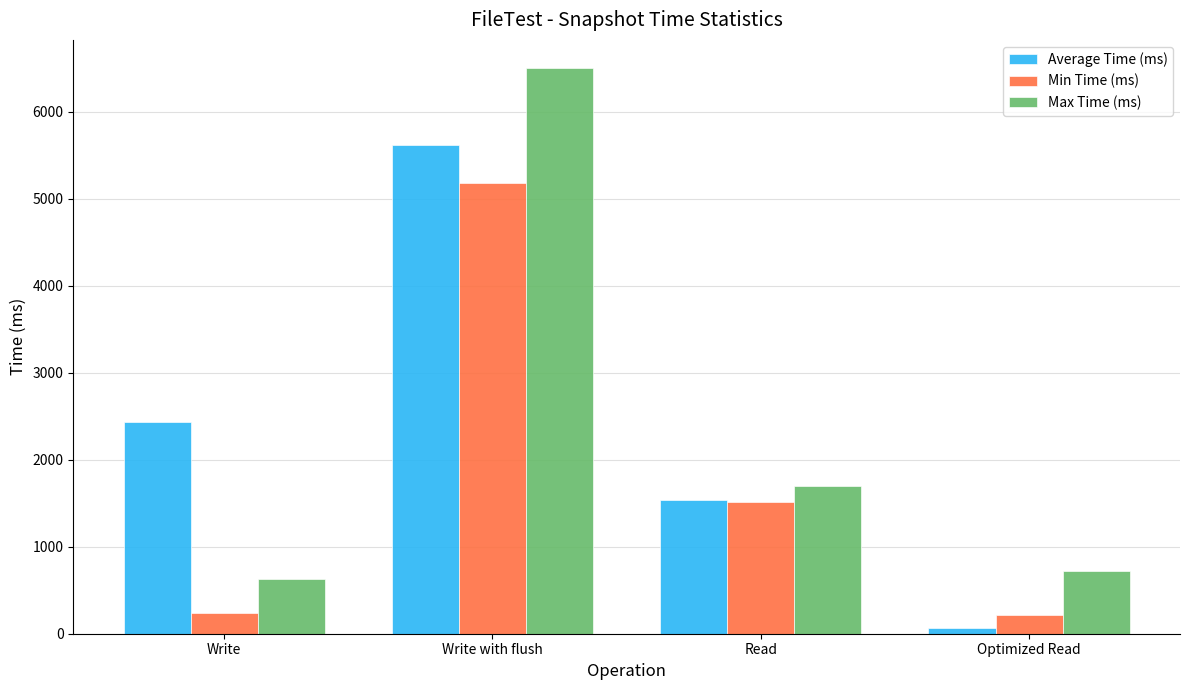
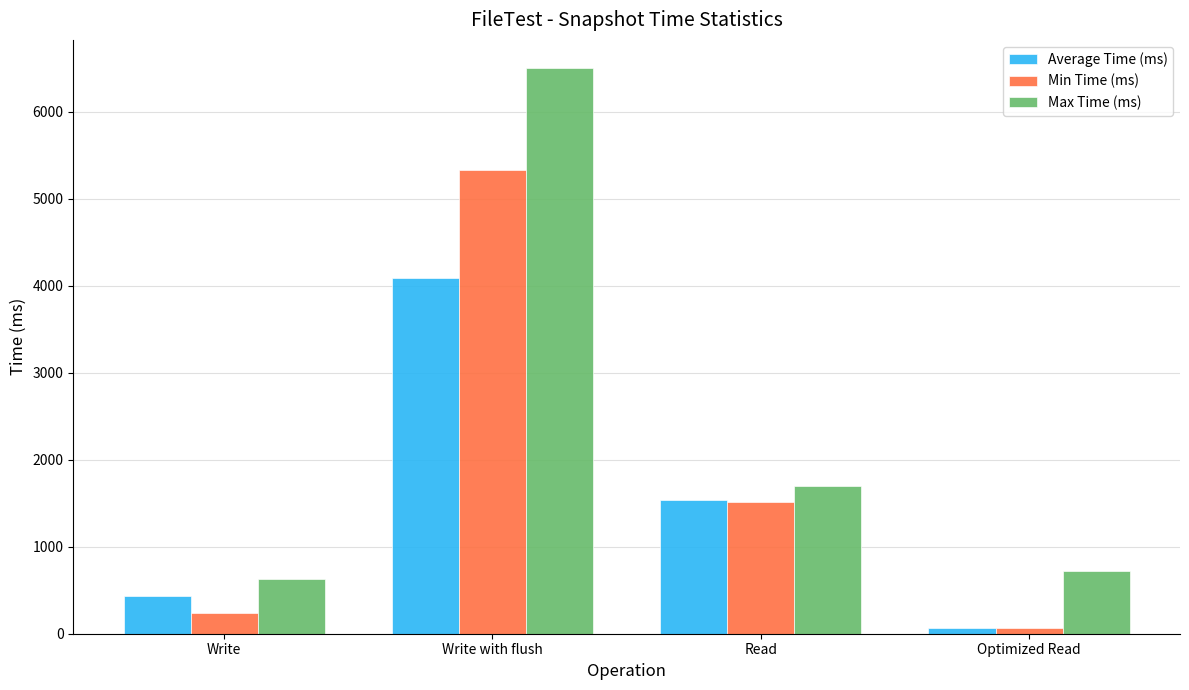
  {
    "Average Time (ms)": {
-     "Write": 2400,
-     "Write with flush": 5600,
+     "Write": 400,
+     "Write with flush": 4100,
      "Read": 1500,
      "Optimized Read": 100
    },
    "Min Time (ms)": {
      "Write": 200,
-     "Write with flush": 5200,
+     "Write with flush": 5300,
      "Read": 1500,
-     "Optimized Read": 200
+     "Optimized Read": 100
    },
    "Max Time (ms)": {
      "Write": 600,
      "Write with flush": 6500,
      "Read": 1700,
      "Optimized Read": 700
    }
  }
